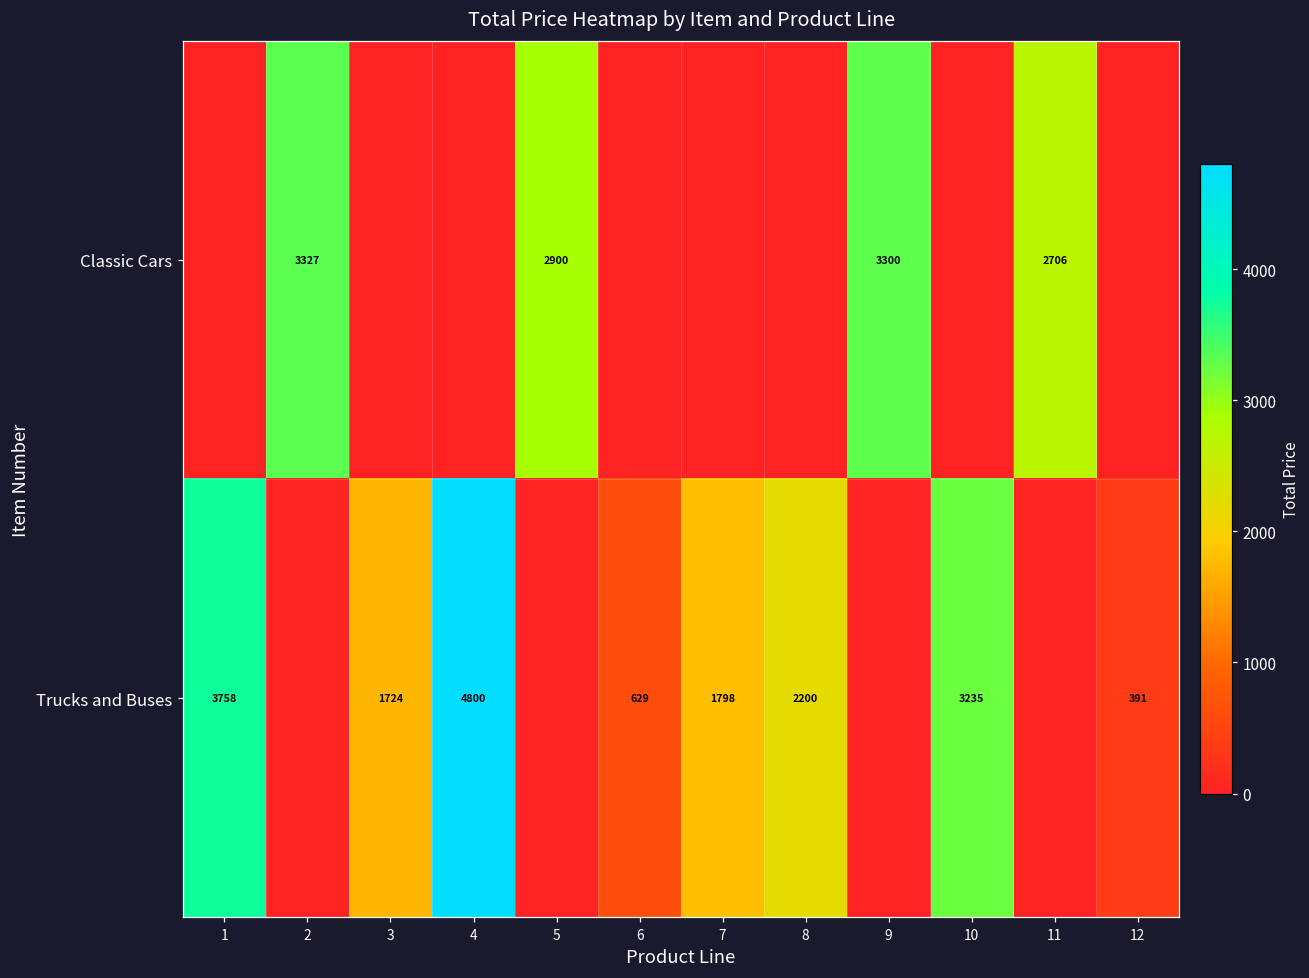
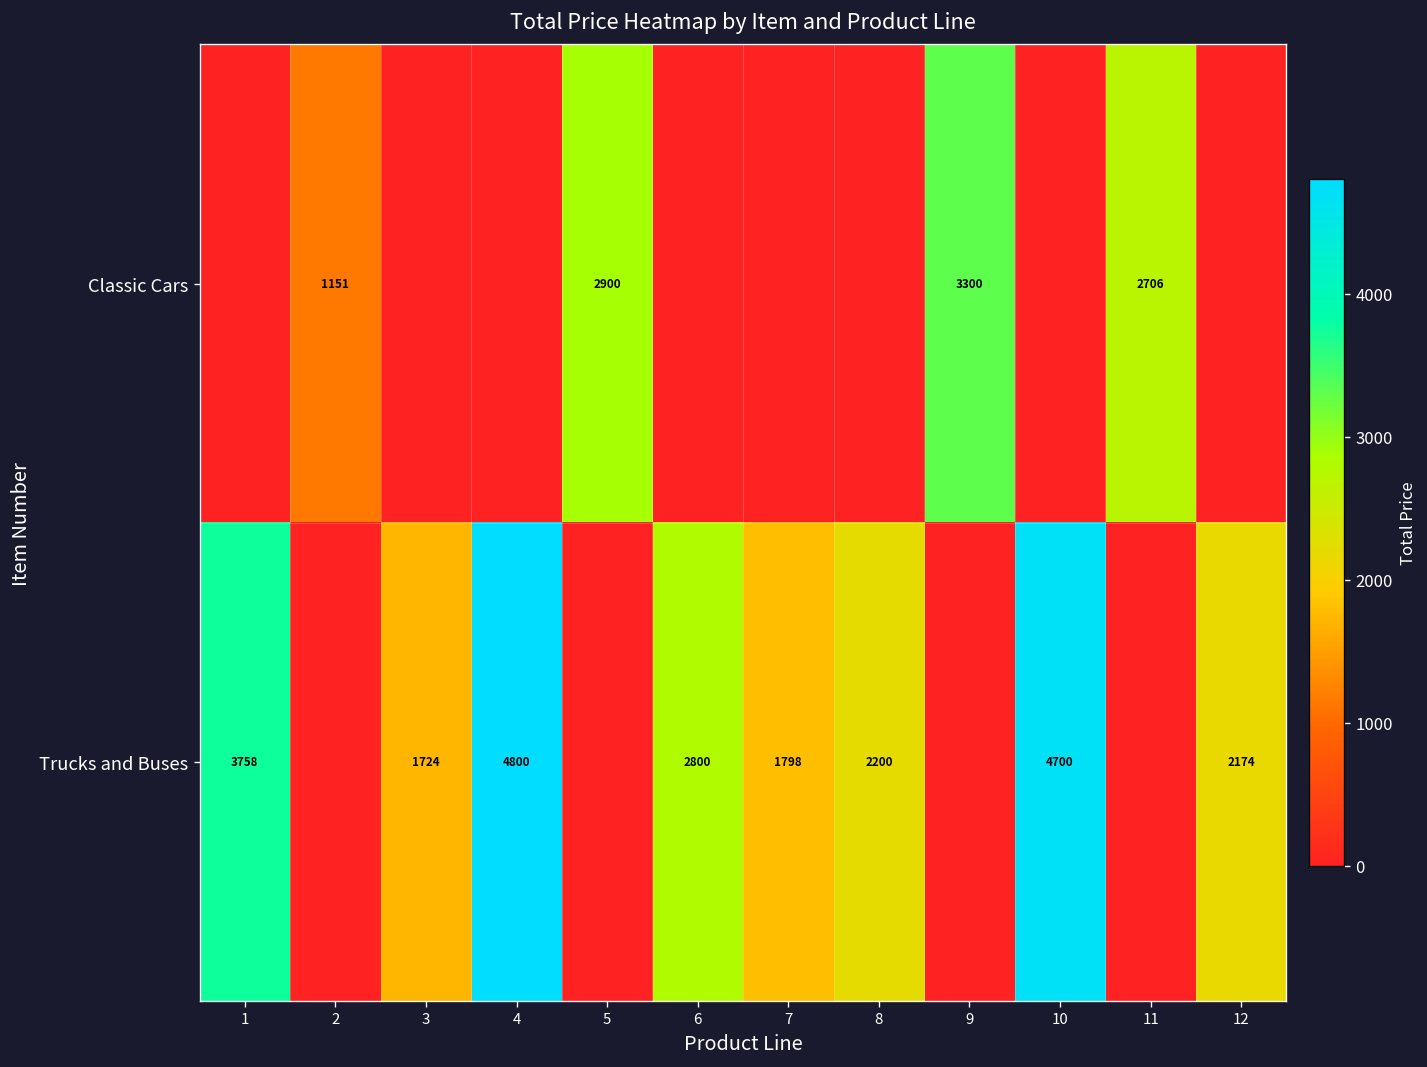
  {
    "Classic Cars": {
-     "2": 3327,
+     "2": 1151,
      "5": 2900,
      "9": 3300,
      "11": 2706
    },
    "Trucks and Buses": {
      "1": 3758,
      "3": 1724,
      "4": 4800,
-     "6": 629,
+     "6": 2800,
      "7": 1798,
      "8": 2200,
-     "10": 3235,
-     "12": 391
+     "10": 4700,
+     "12": 2174
    }
  }
